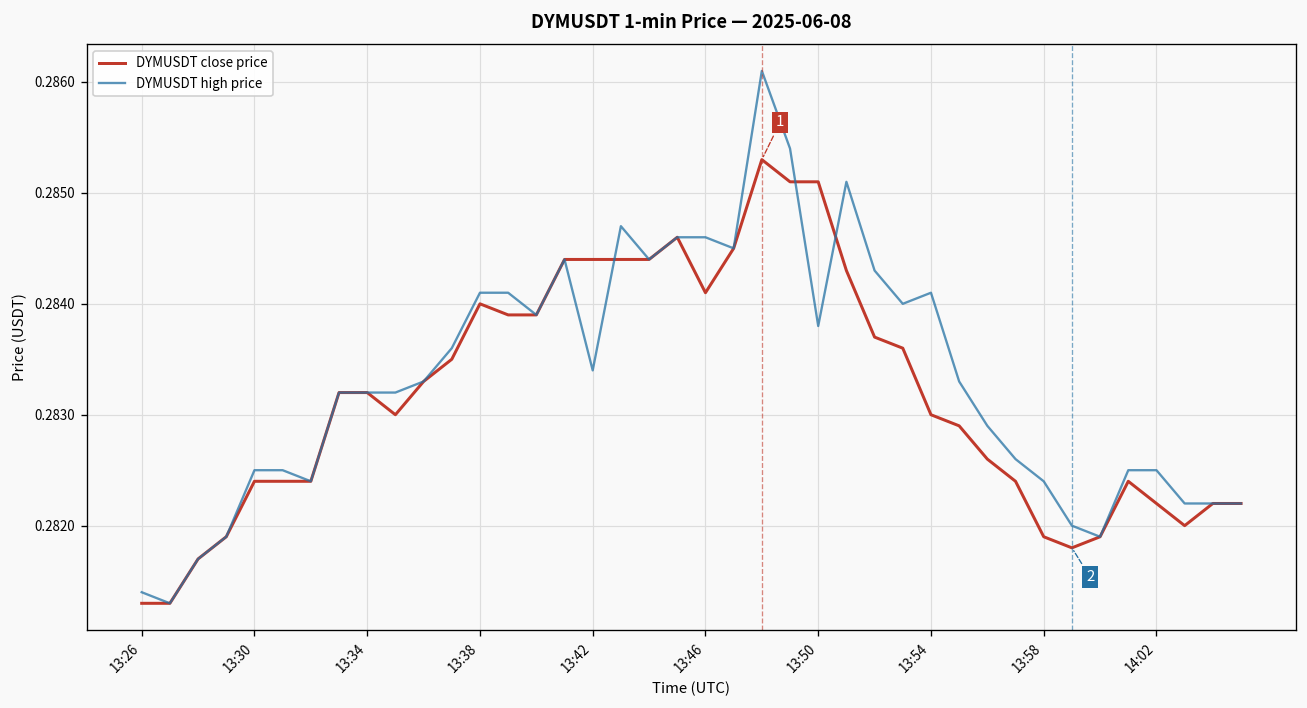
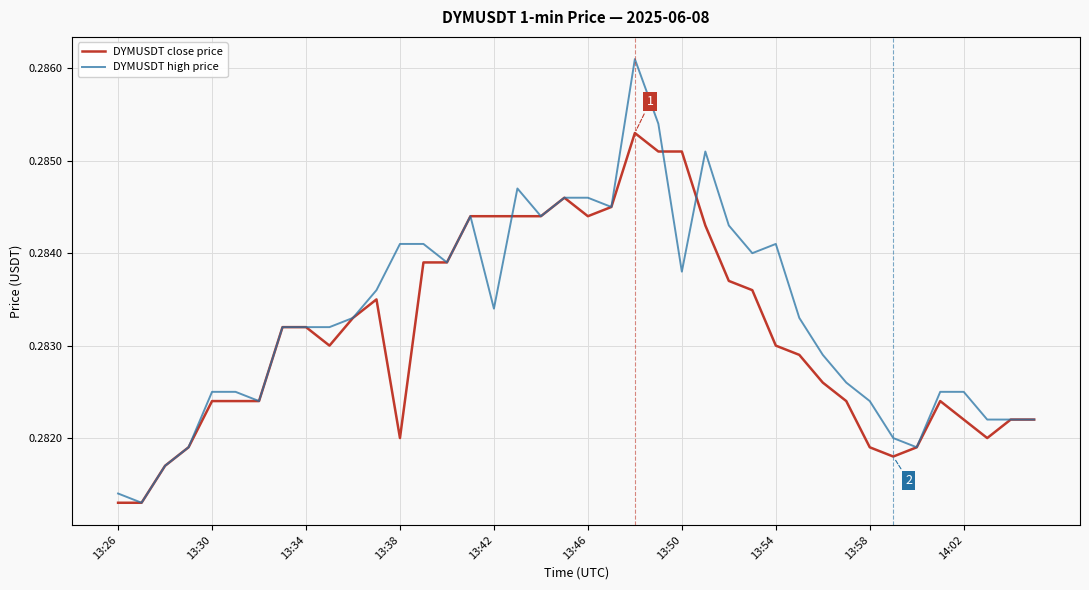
  {
    "DYMUSDT close price": {
      "13:26": 0.2813,
      "13:30": 0.2824,
-     "13:38": 0.284,
+     "13:38": 0.282,
      "13:42": 0.2844,
-     "13:46": 0.2841,
+     "13:46": 0.2844,
      "13:50": 0.2851,
      "13:54": 0.2830,
      "13:58": 0.2819,
      "14:02": 0.2822
    },
    "DYMUSDT high price": {
      "13:26": 0.2814,
      "13:30": 0.2825,
      "13:38": 0.2841,
      "13:42": 0.2834,
      "13:46": 0.2846,
      "13:50": 0.2838,
      "13:54": 0.2841,
      "13:58": 0.2824,
      "14:02": 0.2825
    }
  }
